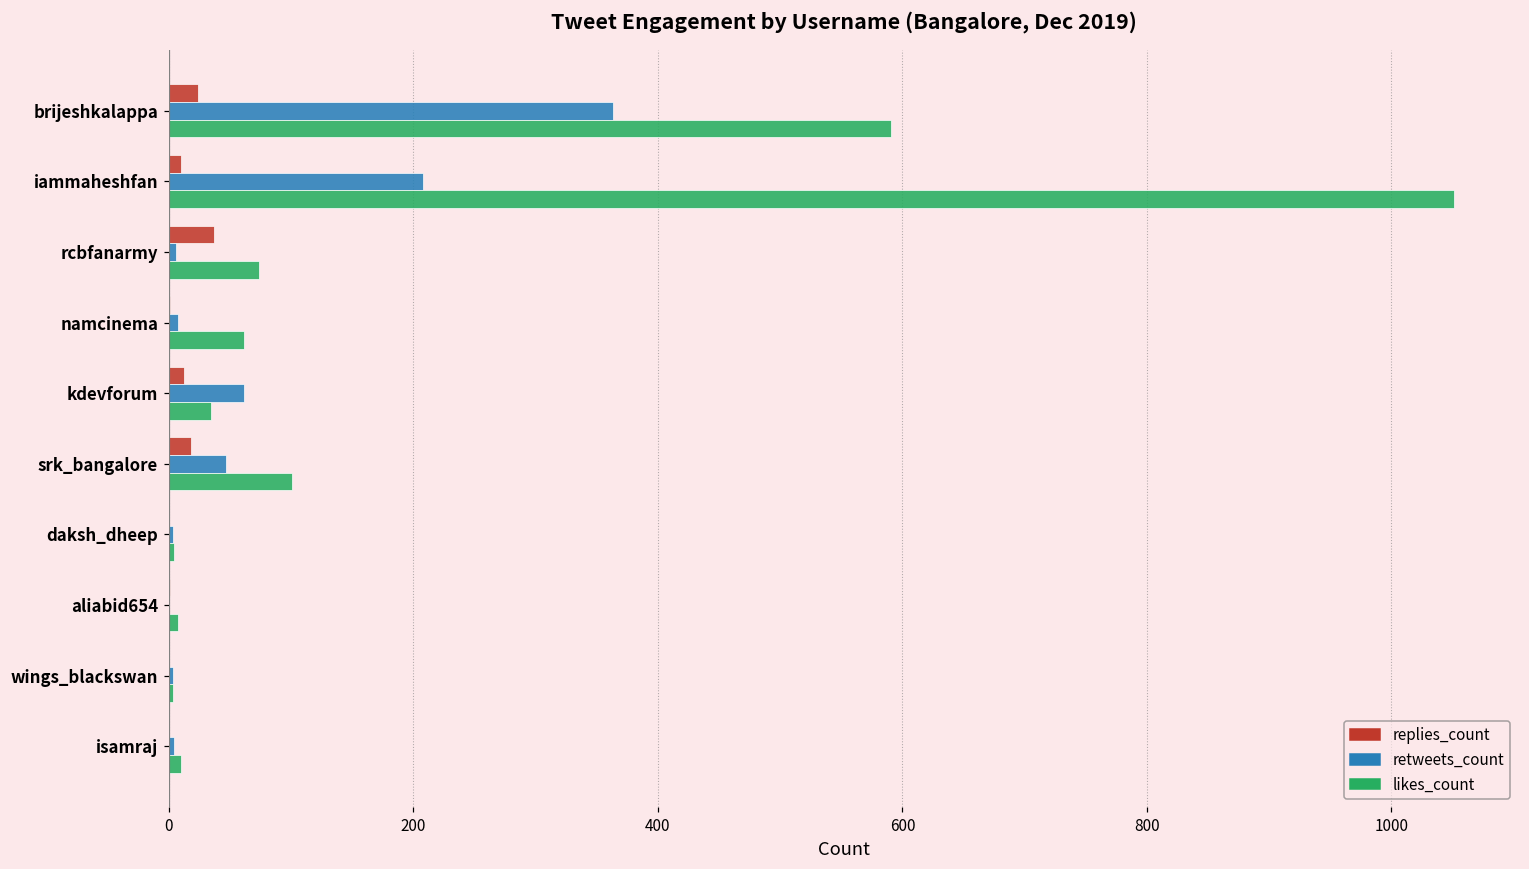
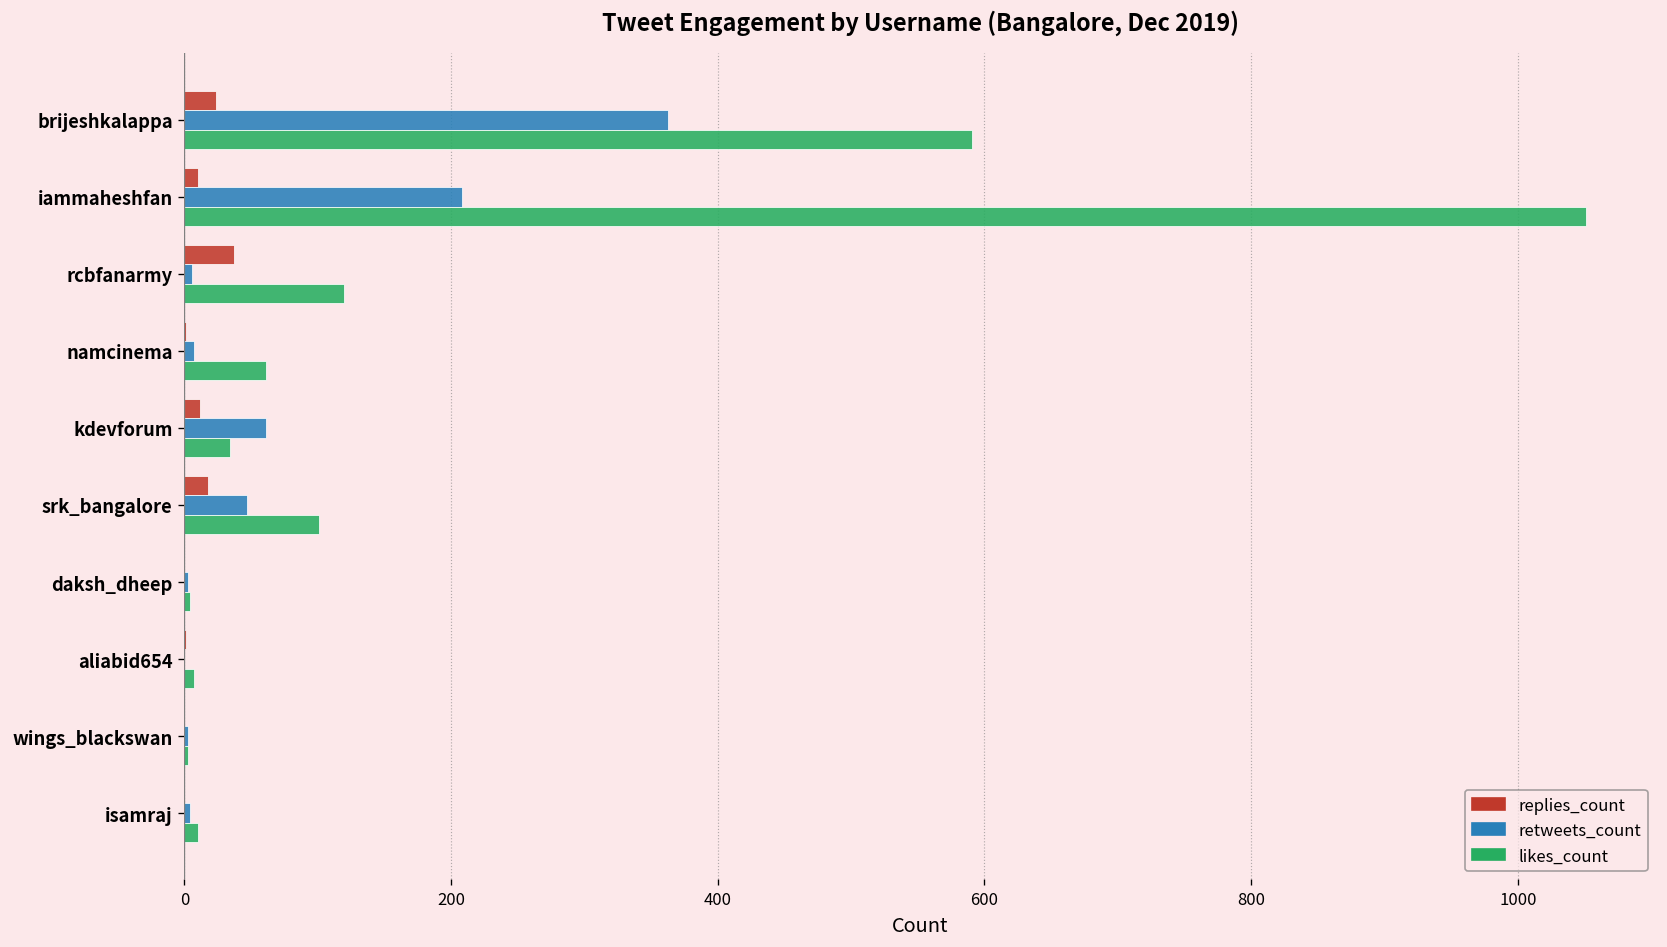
  {
    "replies_count": {
      "brijeshkalappa": 24,
      "iammaheshfan": 10,
      "rcbfanarmy": 37,
      "kdevforum": 12,
      "srk_bangalore": 18,
      "daksh_dheep": 0,
      "wings_blackswan": 0,
      "isamraj": 0
    },
    "retweets_count": {
      "brijeshkalappa": 363,
      "iammaheshfan": 208,
      "rcbfanarmy": 6,
      "namcinema": 7,
      "kdevforum": 61,
      "srk_bangalore": 47,
      "daksh_dheep": 3,
      "aliabid654": 0,
      "wings_blackswan": 3,
      "isamraj": 4
    },
    "likes_count": {
      "brijeshkalappa": 591,
      "iammaheshfan": 1051,
-     "rcbfanarmy": 74,
+     "rcbfanarmy": 120,
      "namcinema": 61,
      "kdevforum": 34,
      "srk_bangalore": 101,
      "daksh_dheep": 4,
      "aliabid654": 7,
      "wings_blackswan": 3,
      "isamraj": 10
    }
  }
